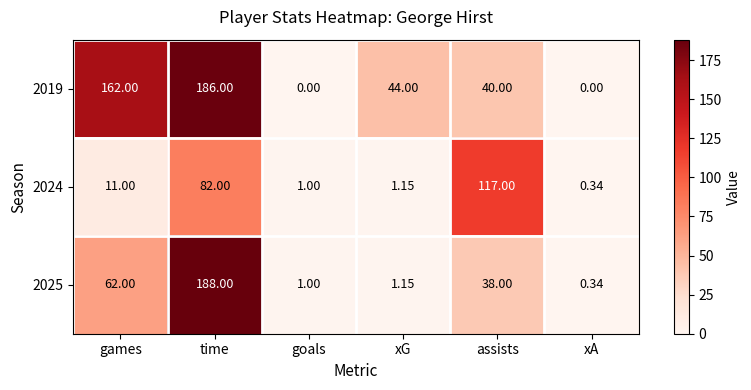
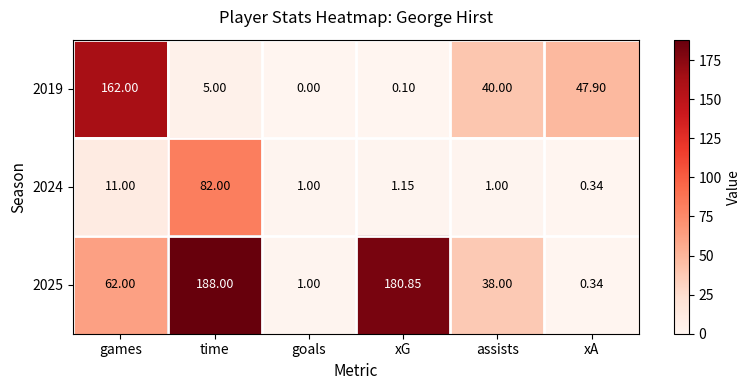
  {
    "2019": {
      "games": 162.00,
-     "time": 186.00,
+     "time": 5.00,
      "goals": 0.00,
-     "xG": 44.00,
+     "xG": 0.10,
      "assists": 40.00,
-     "xA": 0.00
+     "xA": 47.90
    },
    "2024": {
      "games": 11.00,
      "time": 82.00,
      "goals": 1.00,
      "xG": 1.15,
-     "assists": 117.00,
+     "assists": 1.00,
      "xA": 0.34
    },
    "2025": {
      "games": 62.00,
      "time": 188.00,
      "goals": 1.00,
-     "xG": 1.15,
+     "xG": 180.85,
      "assists": 38.00,
      "xA": 0.34
    }
  }
